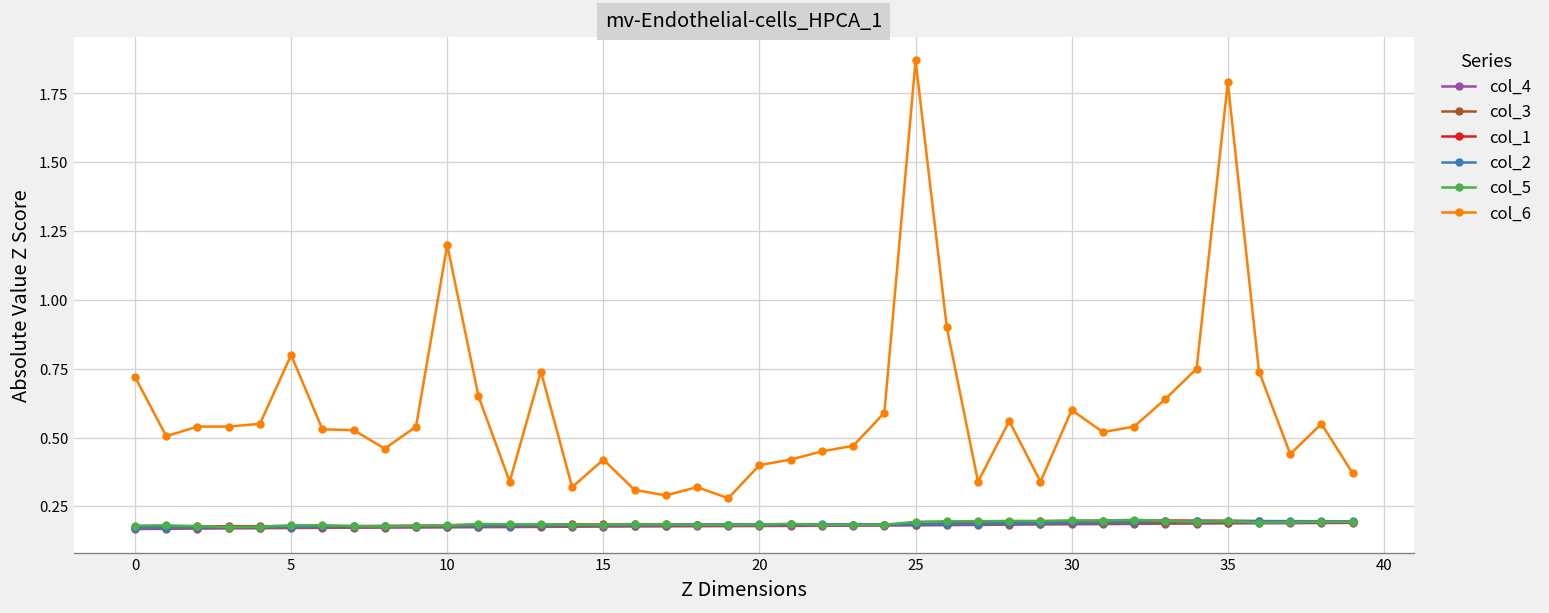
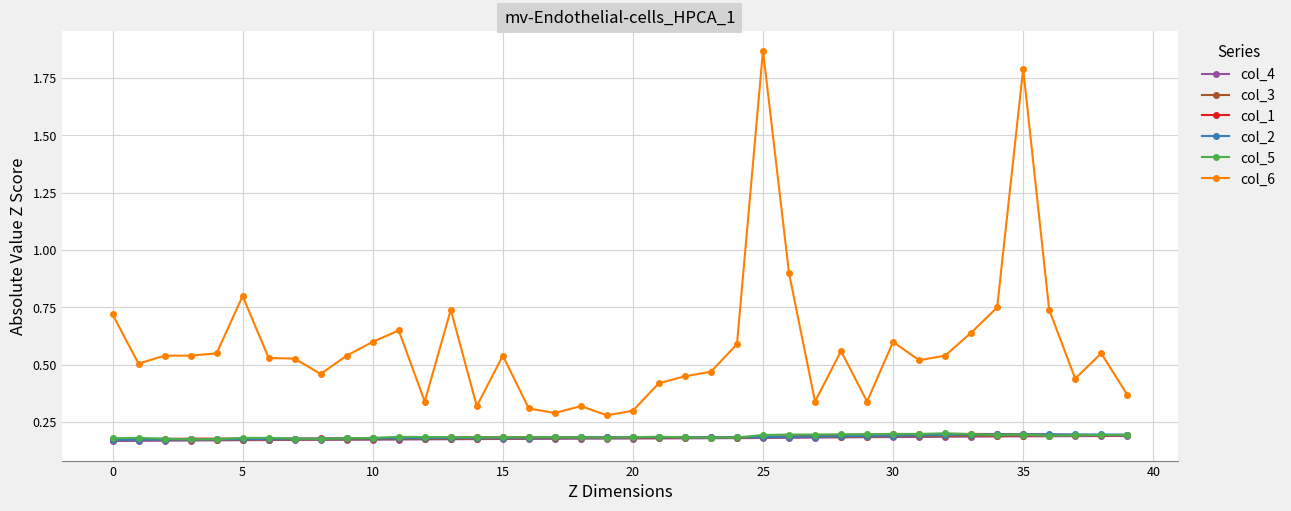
  {
    "col_6": {
      "0": 0.72,
      "5": 0.80,
-     "10": 1.2,
-     "15": 0.42,
-     "20": 0.4,
+     "10": 0.6,
+     "15": 0.54,
+     "20": 0.3,
      "25": 1.87,
      "30": 0.60,
      "35": 1.79
    }
  }
